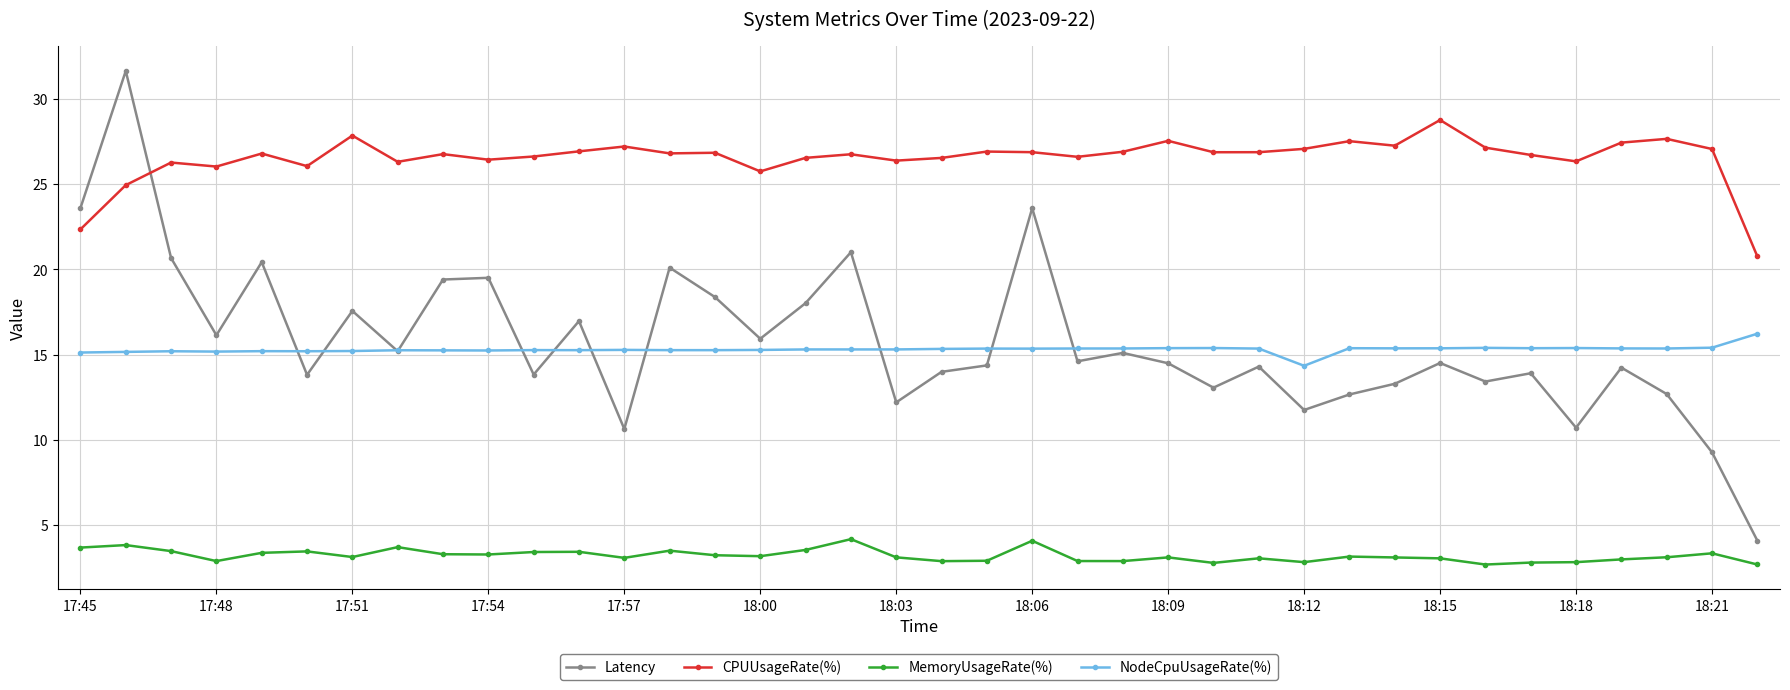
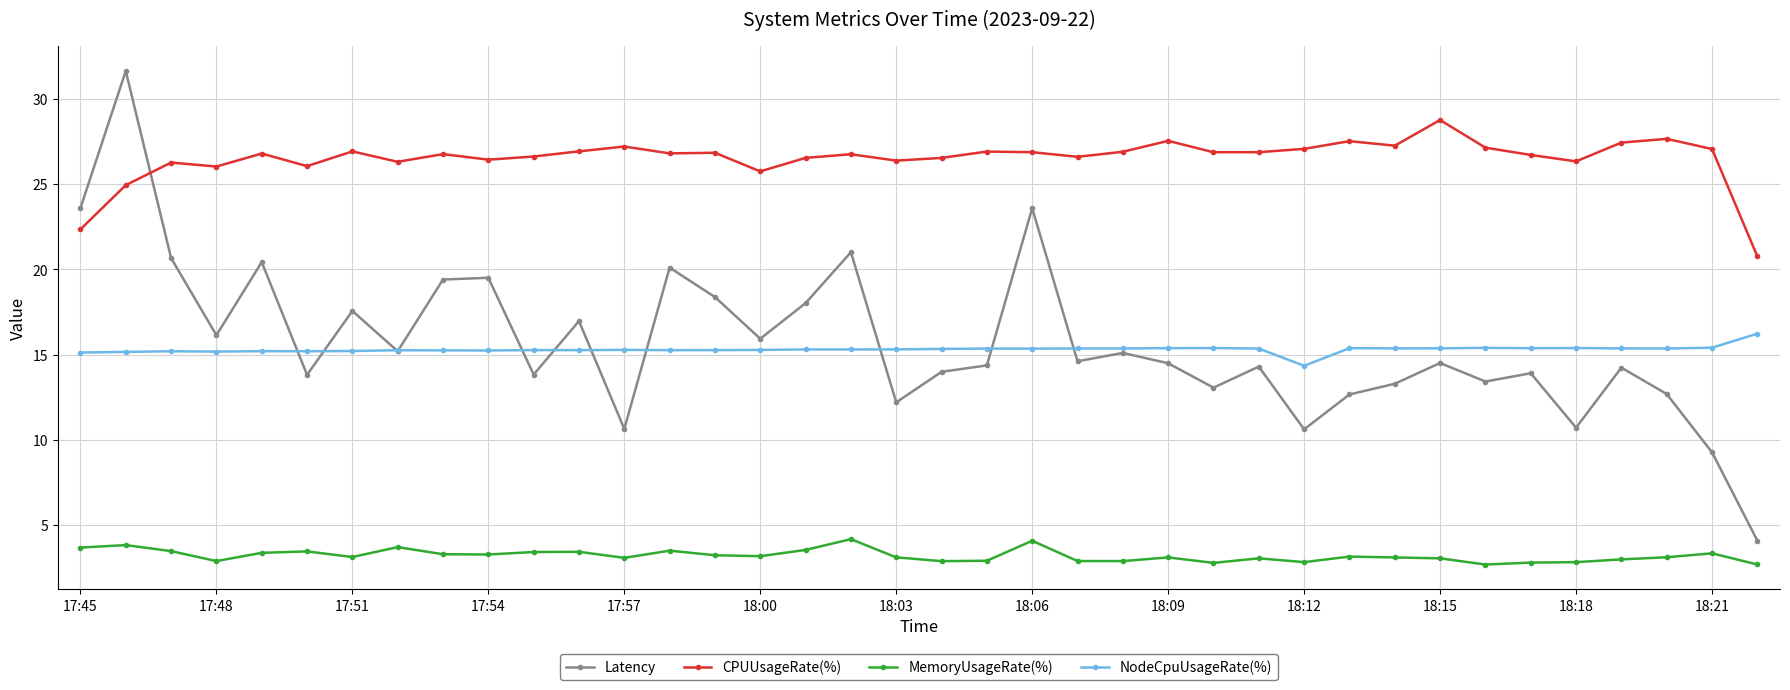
  {
    "Latency": {
      "17:45": 23.6,
      "17:48": 16.1,
      "17:51": 17.6,
      "17:54": 19.5,
      "17:57": 10.6,
      "18:00": 15.9,
      "18:03": 12.2,
      "18:06": 23.6,
      "18:09": 14.5,
-     "18:12": 11.8,
+     "18:12": 10.6,
      "18:15": 14.5,
      "18:18": 10.7,
      "18:21": 9.3
    },
    "CPUUsageRate(%)": {
      "17:45": 22.3,
      "17:48": 26.0,
-     "17:51": 27.8,
+     "17:51": 26.9,
      "17:54": 26.4,
      "17:57": 27.2,
      "18:00": 25.7,
      "18:03": 26.4,
      "18:06": 26.9,
      "18:09": 27.5,
      "18:12": 27.1,
      "18:15": 28.8,
      "18:18": 26.3,
      "18:21": 27.1
    },
    "MemoryUsageRate(%)": {
      "17:45": 3.7,
      "17:48": 2.9,
      "17:51": 3.1,
      "17:54": 3.3,
      "17:57": 3.1,
      "18:00": 3.2,
      "18:03": 3.1,
      "18:06": 4.1,
      "18:09": 3.1,
      "18:12": 2.8,
      "18:15": 3.1,
      "18:18": 2.8,
      "18:21": 3.3
    },
    "NodeCpuUsageRate(%)": {
      "17:45": 15.1,
      "17:48": 15.2,
      "17:51": 15.2,
      "17:54": 15.2,
      "17:57": 15.3,
      "18:00": 15.3,
      "18:03": 15.3,
      "18:06": 15.4,
      "18:09": 15.4,
      "18:12": 14.3,
      "18:15": 15.4,
      "18:18": 15.4,
      "18:21": 15.4
    }
  }
